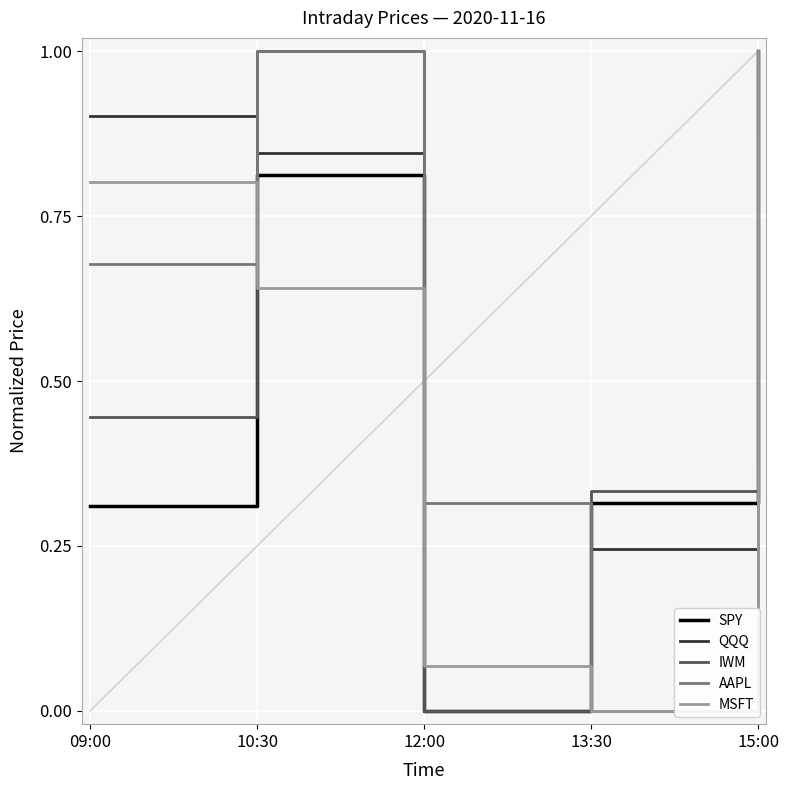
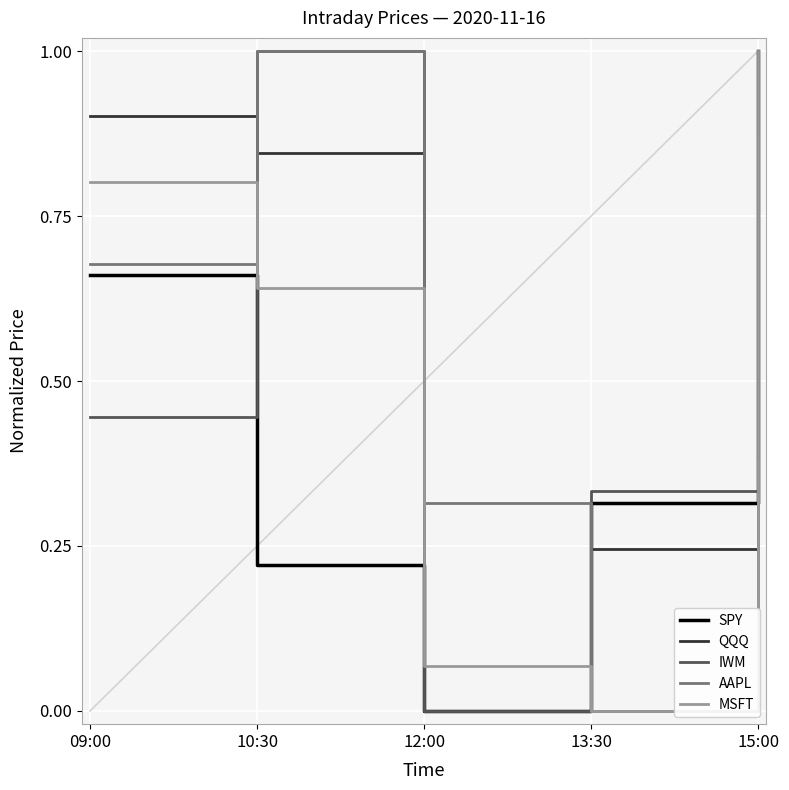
  {
    "SPY": {
-     "09:00": 0.31,
-     "10:30": 0.81,
+     "09:00": 0.66,
+     "10:30": 0.22,
      "13:30": 0.32
    }
  }
